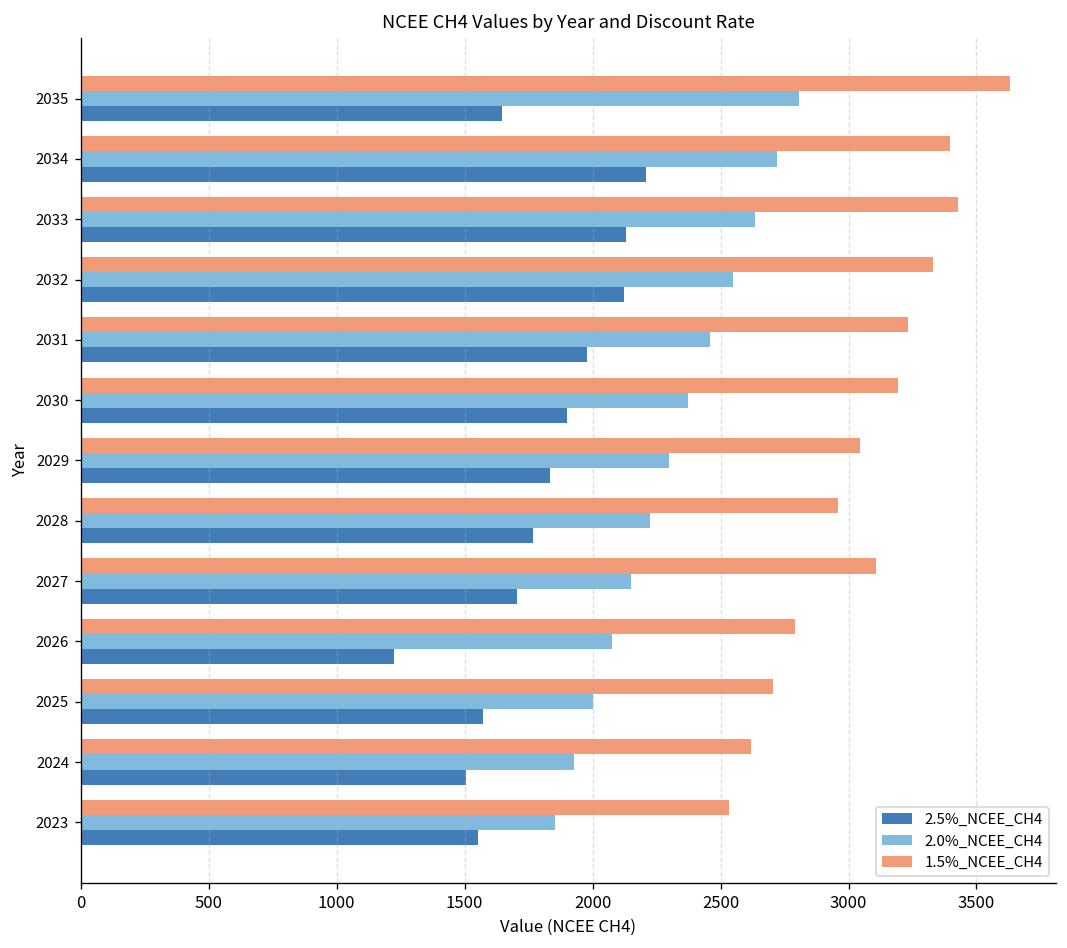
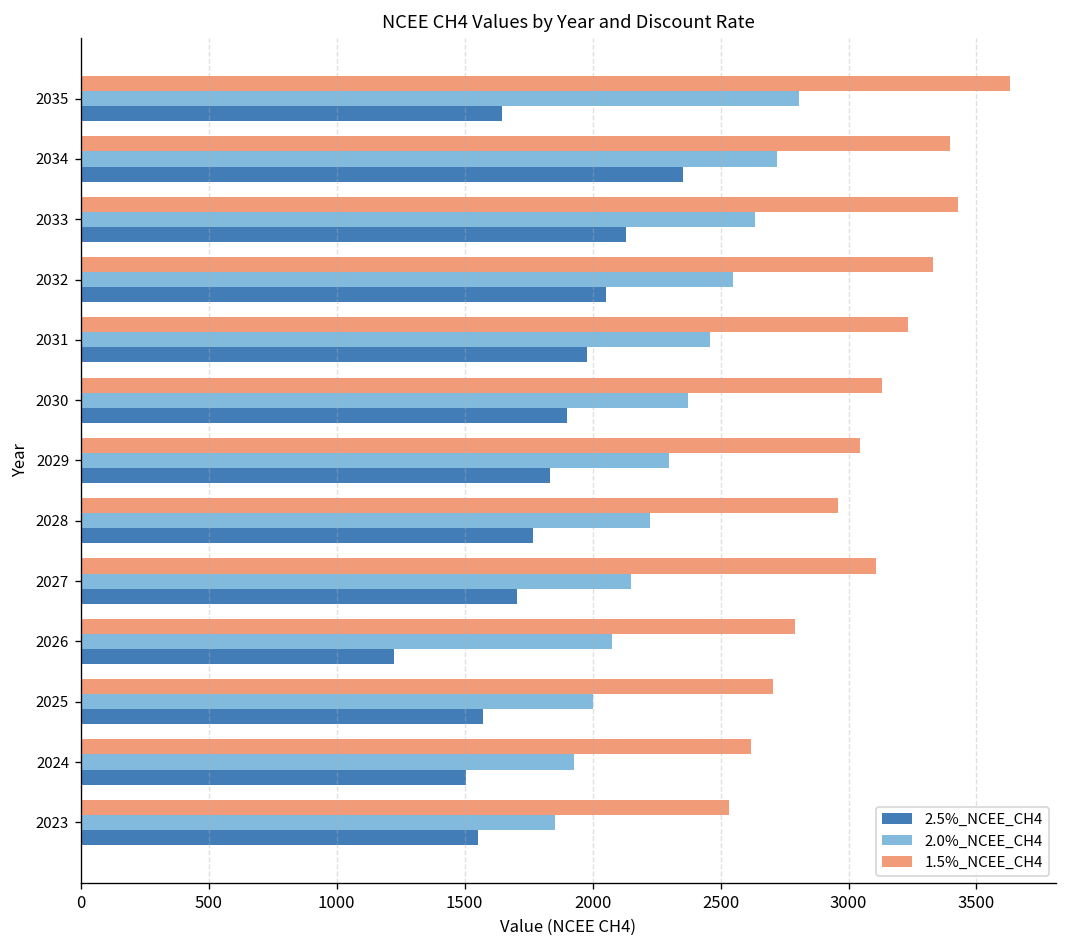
  {
    "2.5%_NCEE_CH4": {
      "2035": 1650,
-     "2034": 2210,
+     "2034": 2350,
      "2033": 2130,
-     "2032": 2120,
+     "2032": 2050,
      "2031": 1980,
      "2030": 1900,
      "2029": 1830,
      "2028": 1770,
      "2027": 1700,
      "2026": 1230,
      "2025": 1570,
      "2024": 1510,
      "2023": 1550
    },
    "2.0%_NCEE_CH4": {
      "2035": 2810,
      "2034": 2720,
      "2033": 2630,
      "2032": 2550,
      "2031": 2460,
      "2030": 2370,
      "2029": 2300,
      "2028": 2230,
      "2027": 2150,
      "2026": 2080,
      "2025": 2000,
      "2024": 1930,
      "2023": 1850
    },
    "1.5%_NCEE_CH4": {
      "2035": 3630,
      "2034": 3400,
      "2033": 3430,
      "2032": 3330,
      "2031": 3230,
-     "2030": 3190,
+     "2030": 3130,
      "2029": 3050,
      "2028": 2960,
      "2027": 3110,
      "2026": 2790,
      "2025": 2700,
      "2024": 2620,
      "2023": 2530
    }
  }
